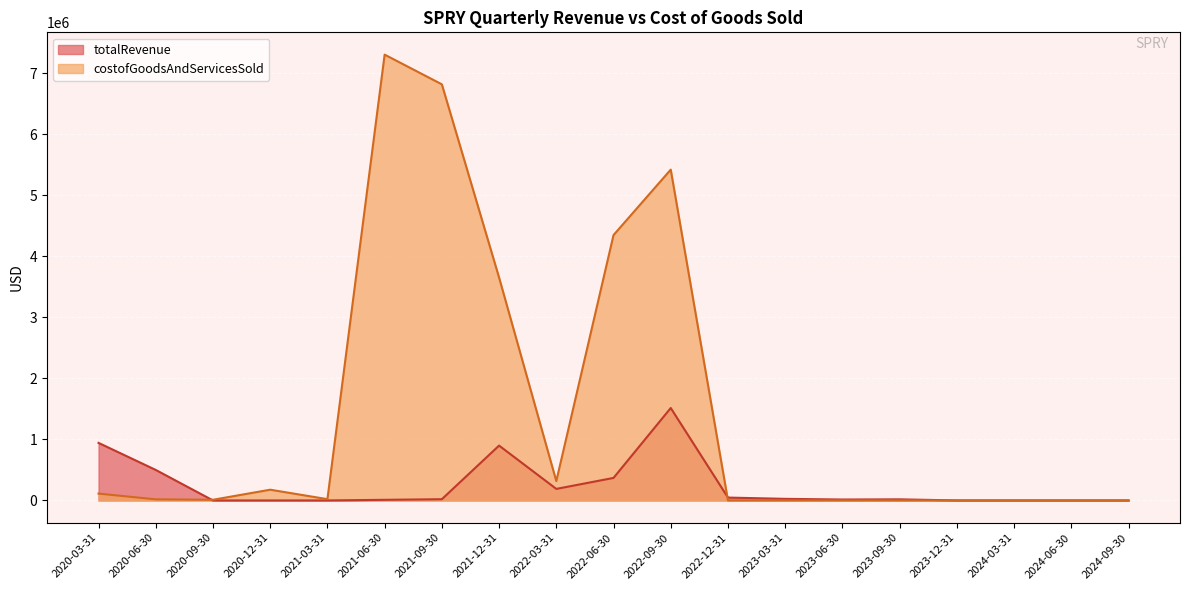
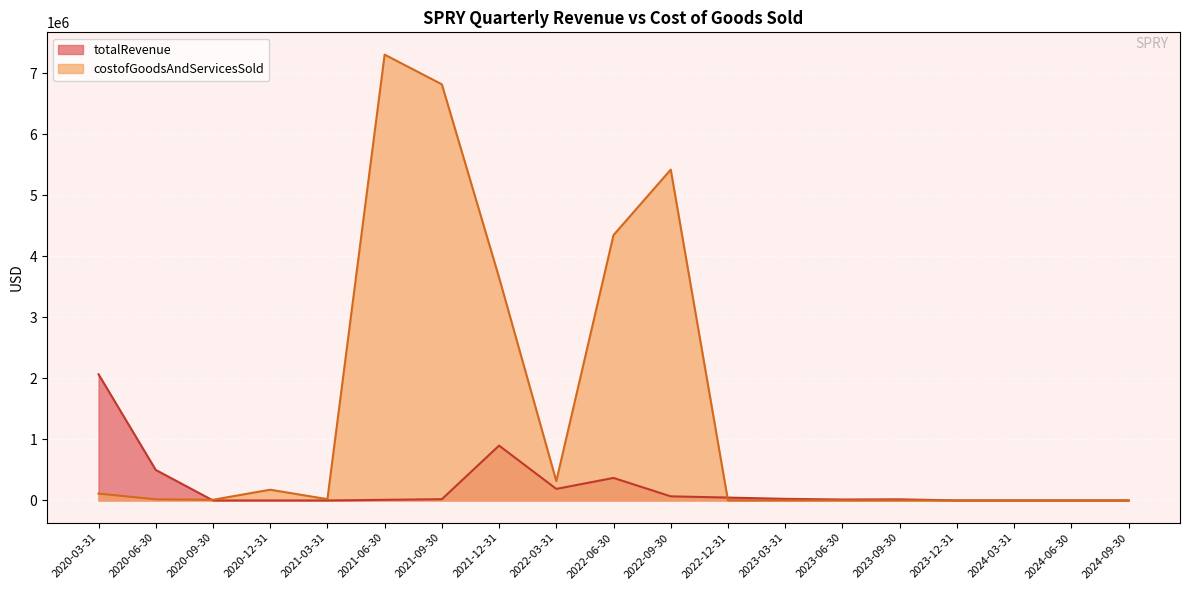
  {
    "totalRevenue": {
-     "2020-03-31": 900000,
+     "2020-03-31": 2100000,
      "2020-06-30": 500000,
      "2020-12-31": 0,
      "2021-06-30": 0,
      "2021-09-30": 0,
      "2021-12-31": 900000,
      "2022-03-31": 200000,
      "2022-06-30": 400000,
-     "2022-09-30": 1500000,
+     "2022-09-30": 100000,
      "2022-12-31": 0
    },
    "costofGoodsAndServicesSold": {
      "2020-03-31": 100000,
      "2020-06-30": 0,
      "2020-12-31": 200000,
      "2021-06-30": 7300000,
      "2021-09-30": 6800000,
      "2021-12-31": 3700000,
      "2022-03-31": 300000,
      "2022-06-30": 4400000,
      "2022-09-30": 5400000,
      "2022-12-31": 0
    }
  }
